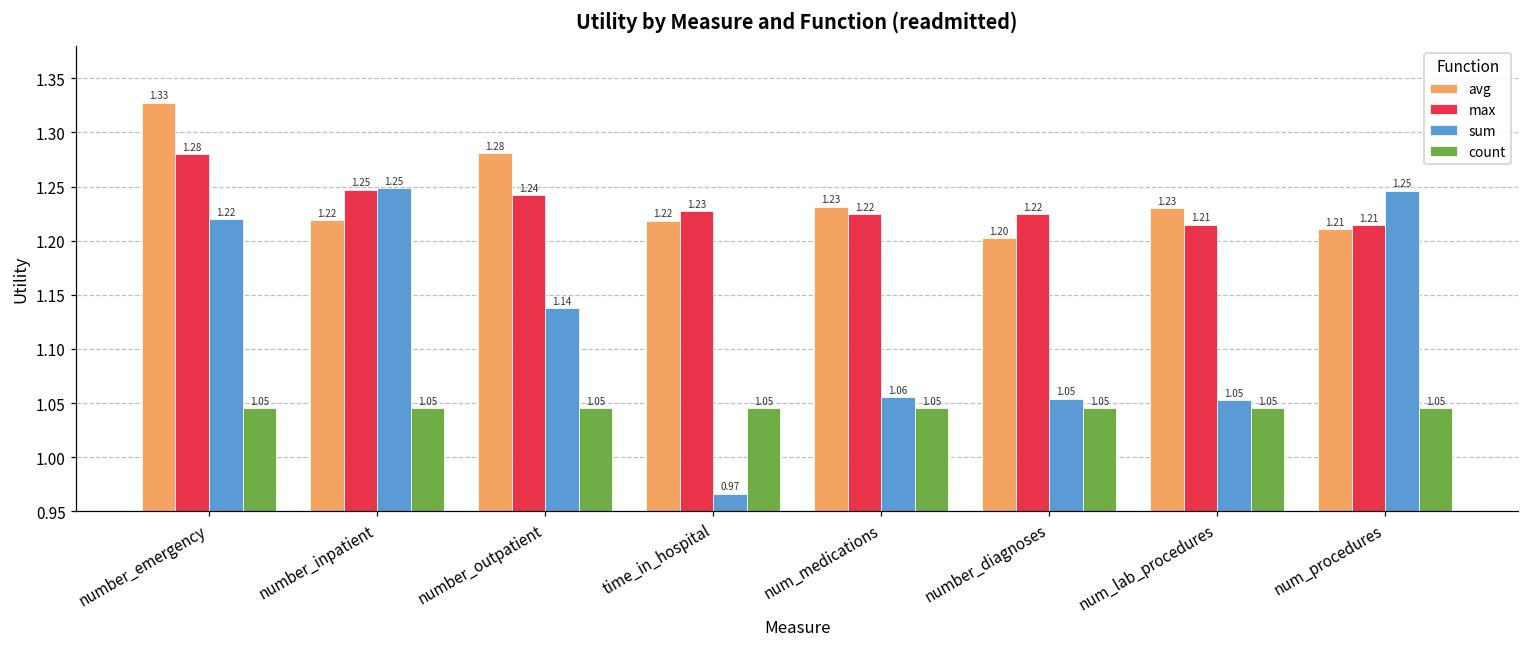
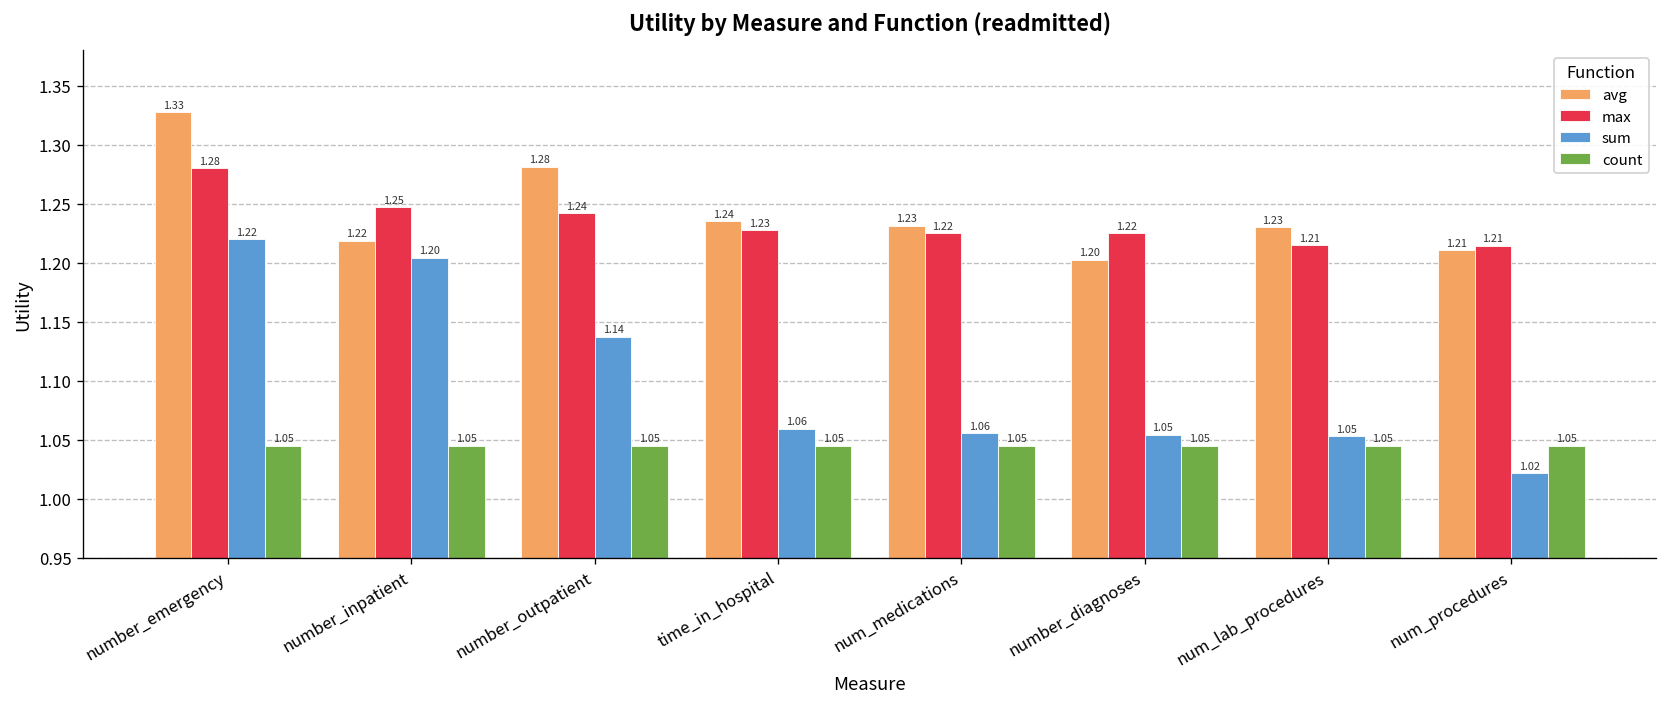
  {
    "avg": {
      "number_emergency": 1.33,
      "number_inpatient": 1.22,
      "number_outpatient": 1.28,
-     "time_in_hospital": 1.22,
+     "time_in_hospital": 1.24,
      "num_medications": 1.23,
      "number_diagnoses": 1.20,
      "num_lab_procedures": 1.23,
      "num_procedures": 1.21
    },
    "max": {
      "number_emergency": 1.28,
      "number_inpatient": 1.25,
      "number_outpatient": 1.24,
      "time_in_hospital": 1.23,
      "num_medications": 1.22,
      "number_diagnoses": 1.22,
      "num_lab_procedures": 1.21,
      "num_procedures": 1.21
    },
    "sum": {
      "number_emergency": 1.22,
-     "number_inpatient": 1.25,
+     "number_inpatient": 1.20,
      "number_outpatient": 1.14,
-     "time_in_hospital": 0.97,
+     "time_in_hospital": 1.06,
      "num_medications": 1.06,
      "number_diagnoses": 1.05,
      "num_lab_procedures": 1.05,
-     "num_procedures": 1.25
+     "num_procedures": 1.02
    },
    "count": {
      "number_emergency": 1.05,
      "number_inpatient": 1.05,
      "number_outpatient": 1.05,
      "time_in_hospital": 1.05,
      "num_medications": 1.05,
      "number_diagnoses": 1.05,
      "num_lab_procedures": 1.05,
      "num_procedures": 1.05
    }
  }
